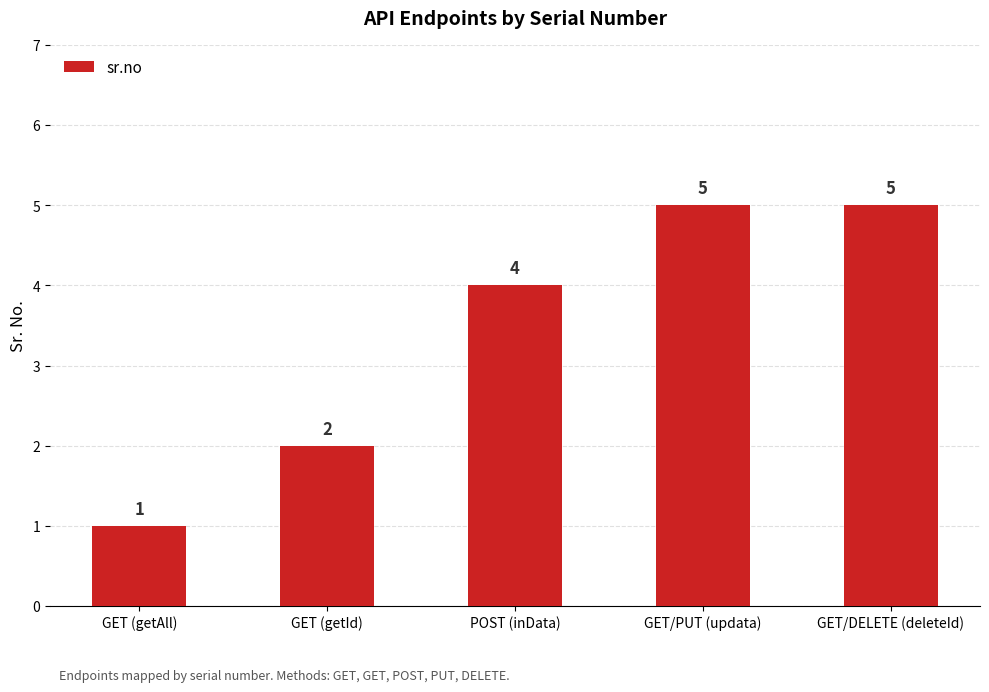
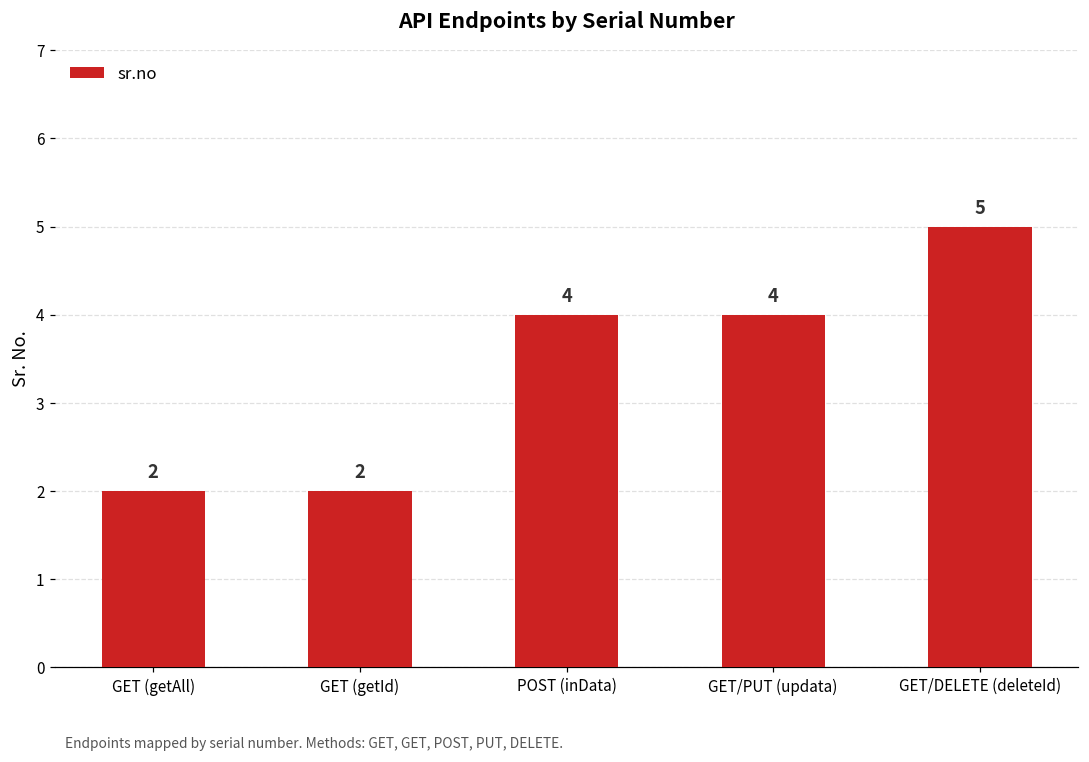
  {
-   "GET (getAll)": 1,
+   "GET (getAll)": 2,
    "GET (getId)": 2,
    "POST (inData)": 4,
-   "GET/PUT (updata)": 5,
+   "GET/PUT (updata)": 4,
    "GET/DELETE (deleteId)": 5
  }
